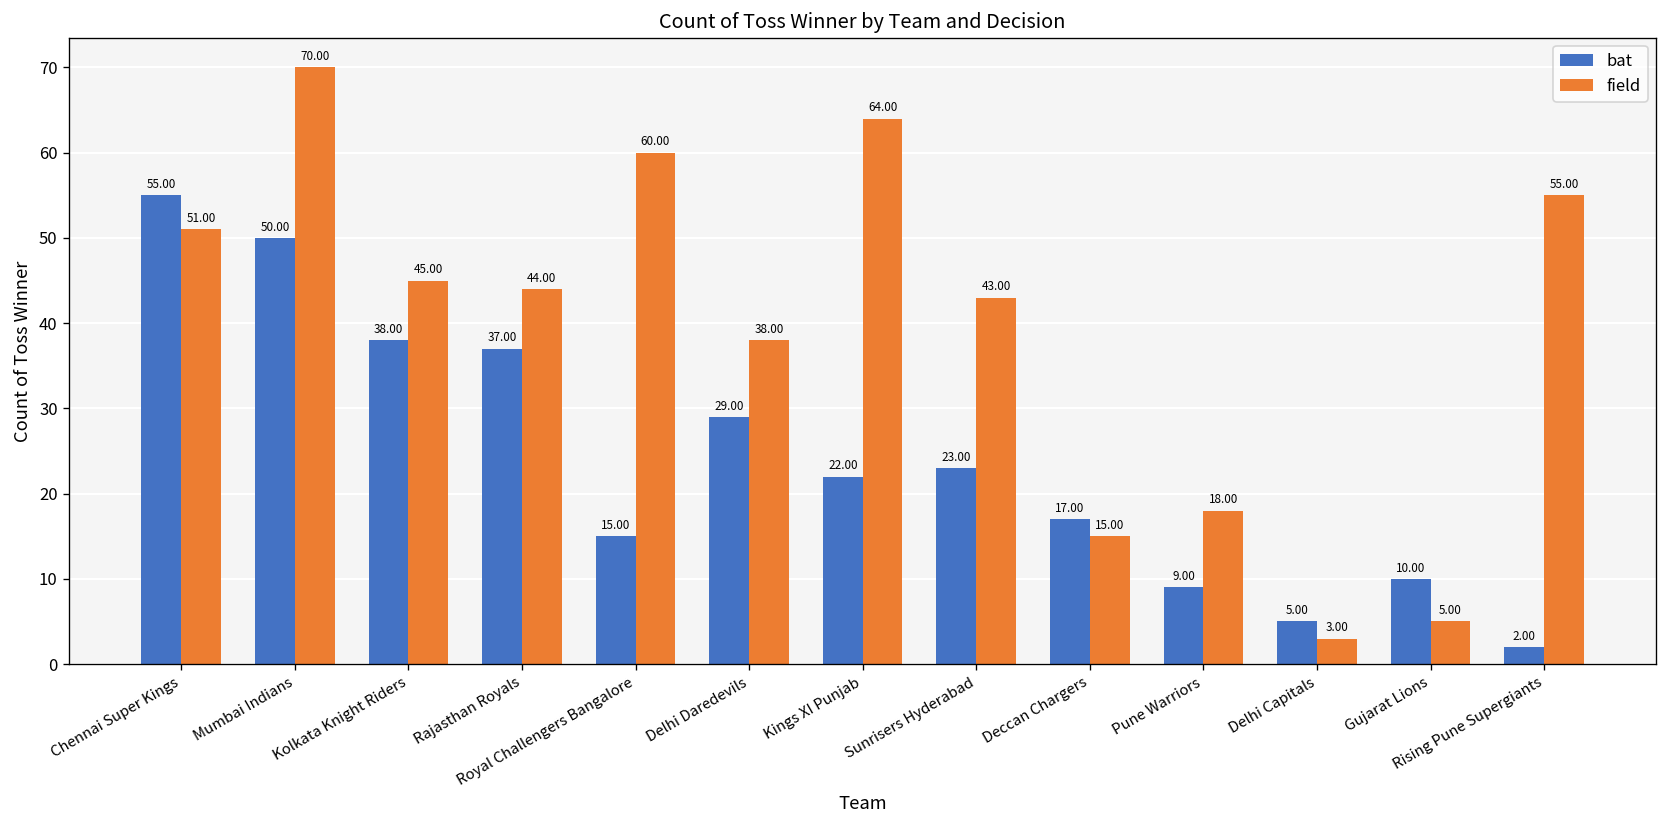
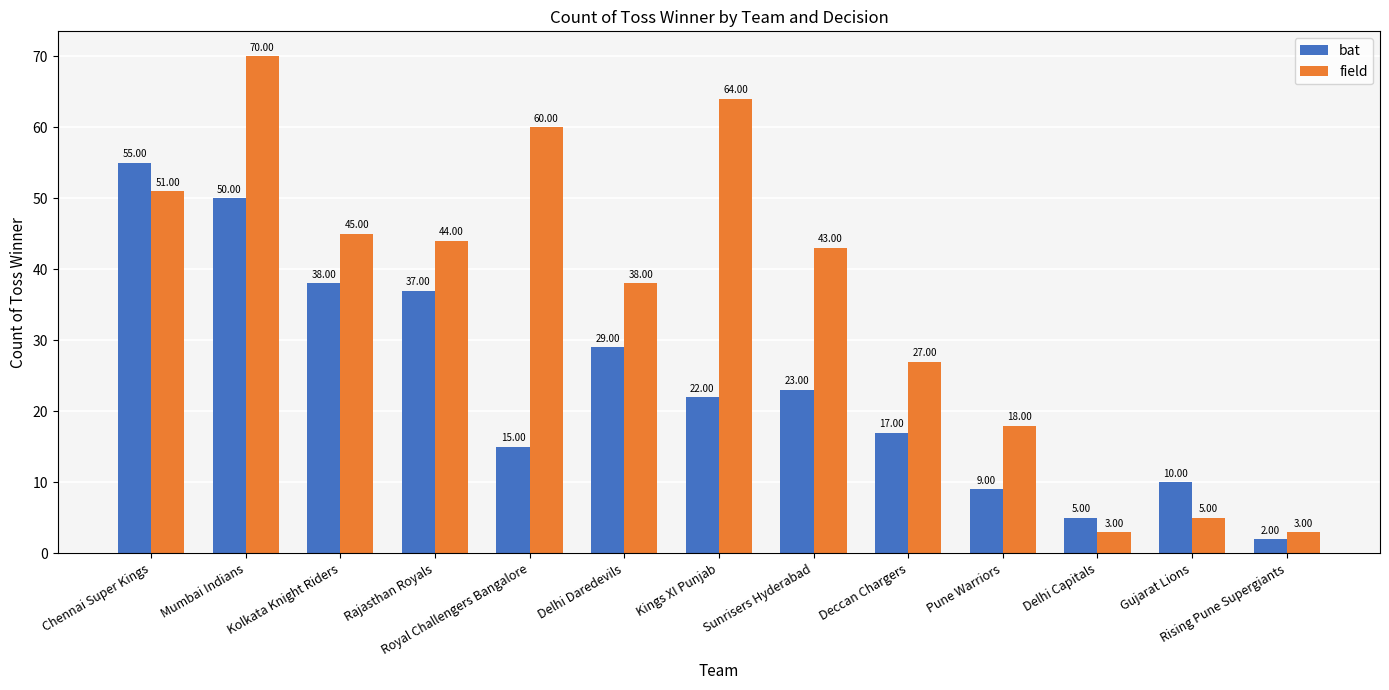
  {
    "bat": {
      "Chennai Super Kings": 55.00,
      "Mumbai Indians": 50.00,
      "Kolkata Knight Riders": 38.00,
      "Rajasthan Royals": 37.00,
      "Royal Challengers Bangalore": 15.00,
      "Delhi Daredevils": 29.00,
      "Kings XI Punjab": 22.00,
      "Sunrisers Hyderabad": 23.00,
      "Deccan Chargers": 17.00,
      "Pune Warriors": 9.00,
      "Delhi Capitals": 5.00,
      "Gujarat Lions": 10.00,
      "Rising Pune Supergiants": 2.00
    },
    "field": {
      "Chennai Super Kings": 51.00,
      "Mumbai Indians": 70.00,
      "Kolkata Knight Riders": 45.00,
      "Rajasthan Royals": 44.00,
      "Royal Challengers Bangalore": 60.00,
      "Delhi Daredevils": 38.00,
      "Kings XI Punjab": 64.00,
      "Sunrisers Hyderabad": 43.00,
-     "Deccan Chargers": 15.00,
+     "Deccan Chargers": 27.00,
      "Pune Warriors": 18.00,
      "Delhi Capitals": 3.00,
      "Gujarat Lions": 5.00,
-     "Rising Pune Supergiants": 55.00
+     "Rising Pune Supergiants": 3.00
    }
  }
